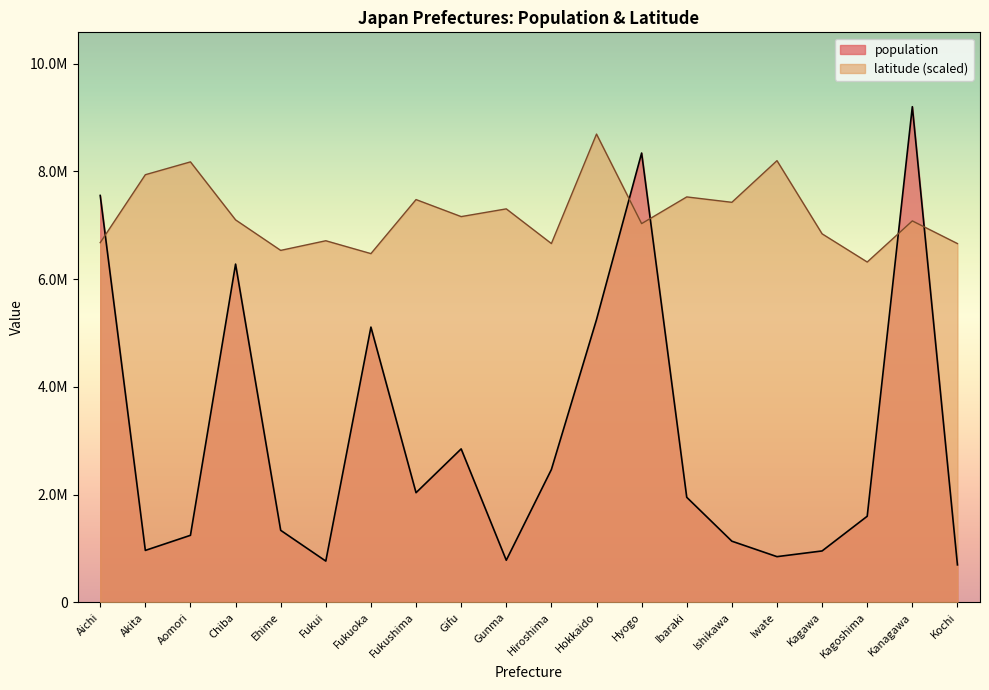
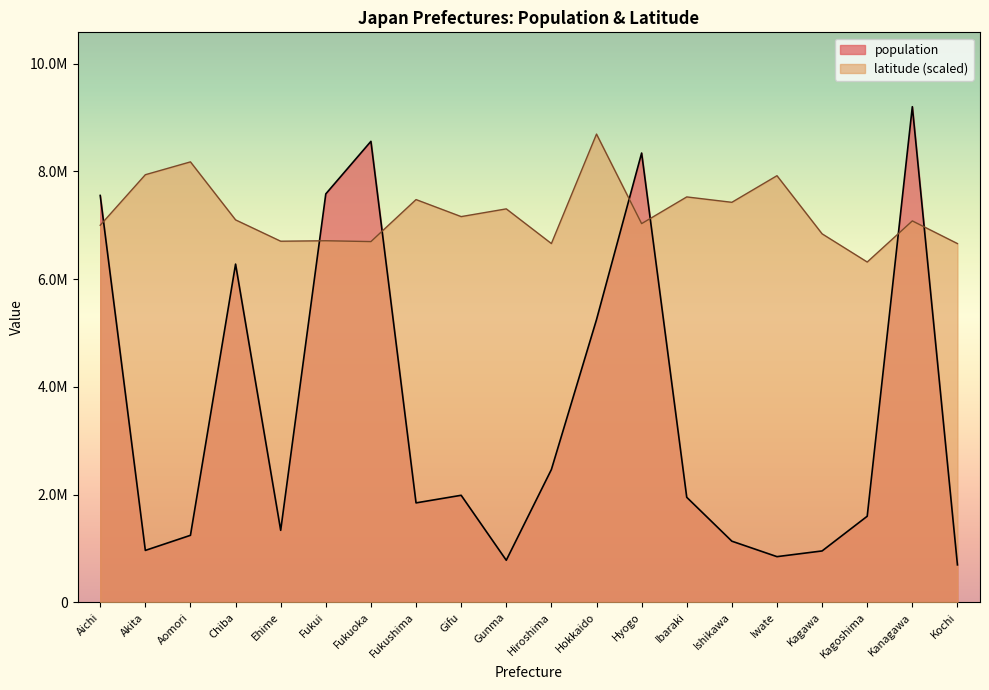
  {
    "population": {
      "Aichi": 7600000,
      "Akita": 1000000,
      "Aomori": 1200000,
      "Chiba": 6300000,
      "Ehime": 1300000,
-     "Fukui": 800000,
-     "Fukuoka": 5100000,
-     "Fukushima": 2000000,
-     "Gifu": 2800000,
+     "Fukui": 7600000,
+     "Fukuoka": 8600000,
+     "Fukushima": 1800000,
+     "Gifu": 2000000,
      "Gunma": 800000,
      "Hiroshima": 2500000,
      "Hokkaido": 5200000,
      "Hyogo": 8300000,
      "Ibaraki": 2000000,
      "Ishikawa": 1100000,
      "Iwate": 900000,
      "Kagawa": 1000000,
      "Kagoshima": 1600000,
      "Kanagawa": 9200000,
      "Kochi": 700000
    },
    "latitude (scaled)": {
-     "Aichi": 6700000,
+     "Aichi": 7000000,
      "Akita": 7900000,
      "Aomori": 8200000,
      "Chiba": 7100000,
-     "Ehime": 6500000,
+     "Ehime": 6700000,
      "Fukui": 6700000,
-     "Fukuoka": 6500000,
+     "Fukuoka": 6700000,
      "Fukushima": 7500000,
      "Gifu": 7200000,
      "Gunma": 7300000,
      "Hiroshima": 6700000,
      "Hokkaido": 8700000,
      "Hyogo": 7000000,
      "Ibaraki": 7500000,
      "Ishikawa": 7400000,
-     "Iwate": 8200000,
+     "Iwate": 7900000,
      "Kagawa": 6800000,
      "Kagoshima": 6300000,
      "Kanagawa": 7100000,
      "Kochi": 6700000
    }
  }
